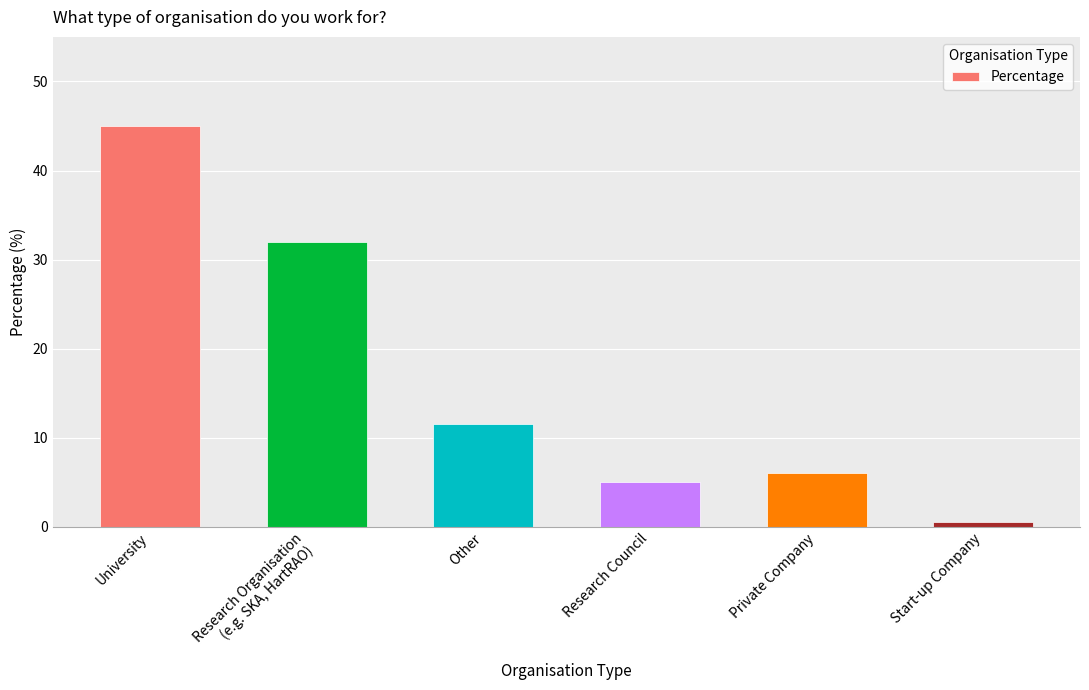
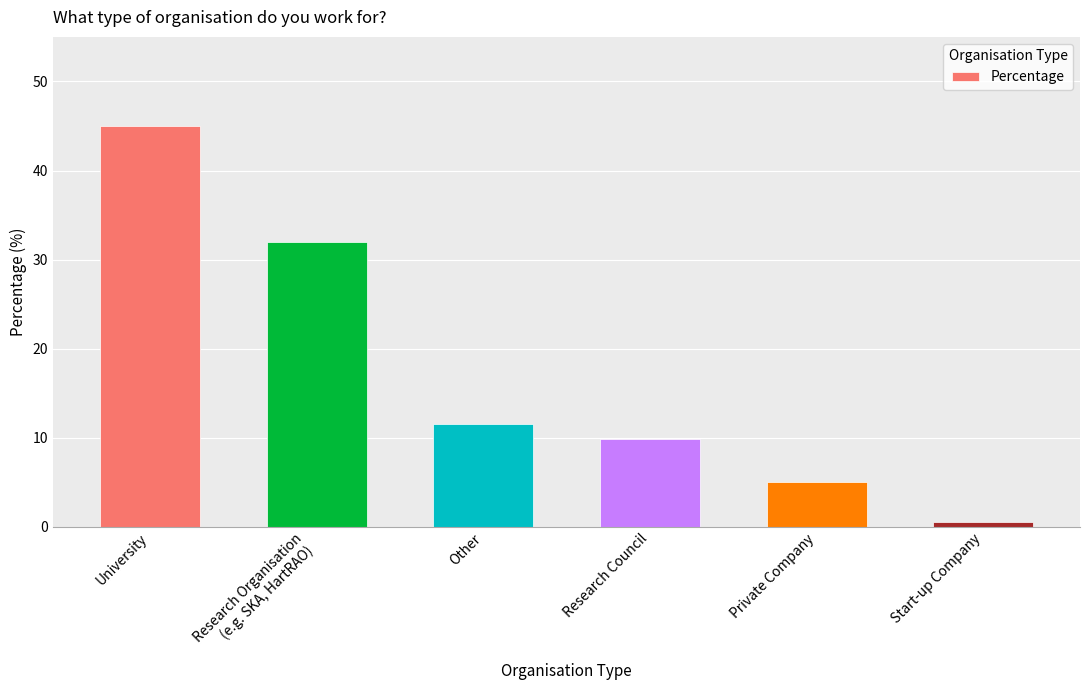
  {
    "University": 45,
    "Research Organisation (e.g. SKA, HartRAO)": 32,
    "Other": 12,
-   "Research Council": 5,
-   "Private Company": 6,
+   "Research Council": 10,
+   "Private Company": 5,
    "Start-up Company": 1
  }
